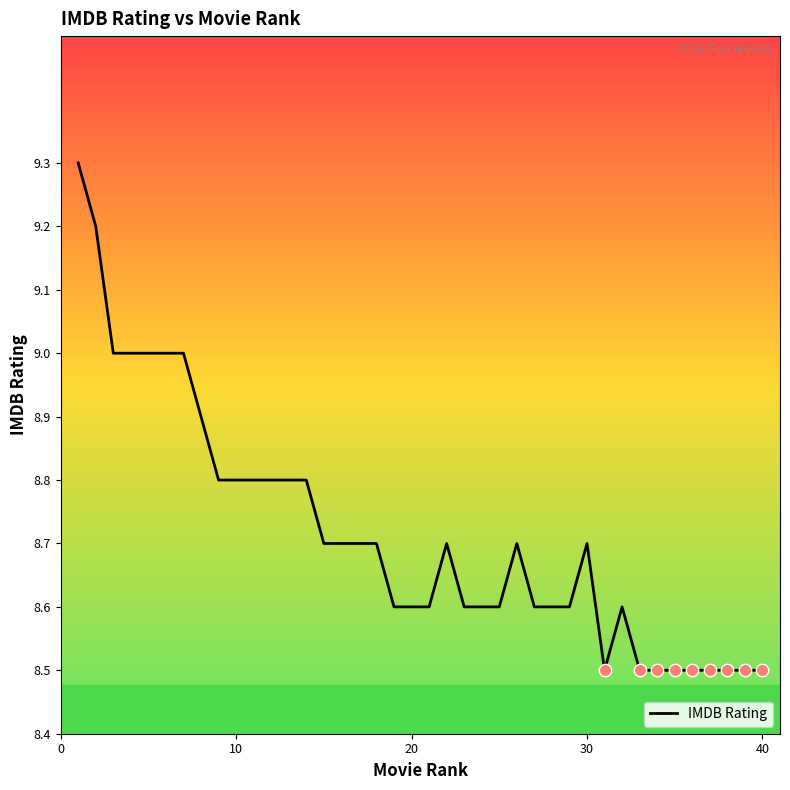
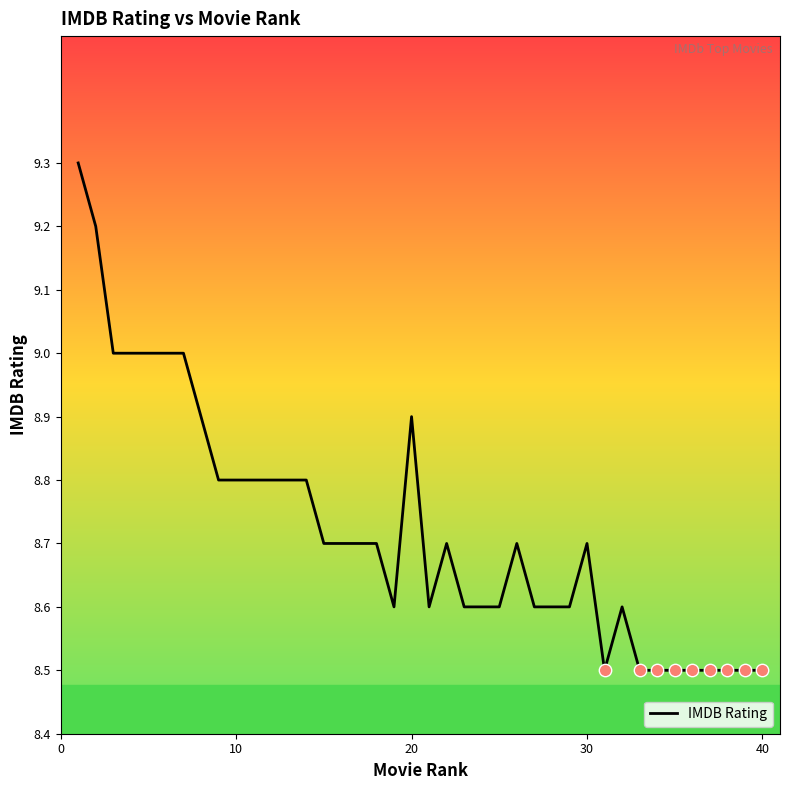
  {
    "IMDB Rating": {
      "10": 8.8,
-     "20": 8.6,
+     "20": 8.9,
      "30": 8.7
    }
  }
